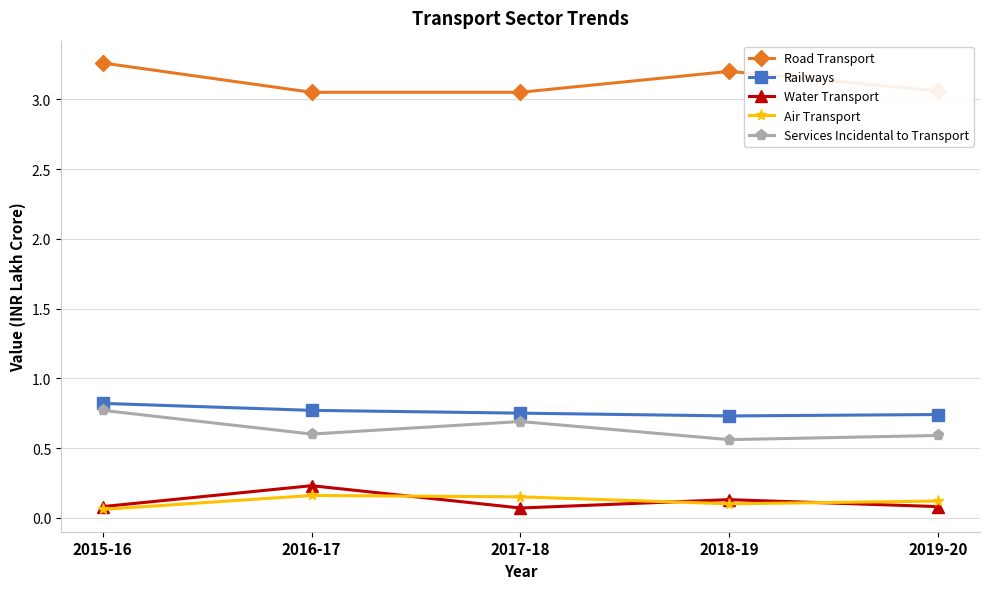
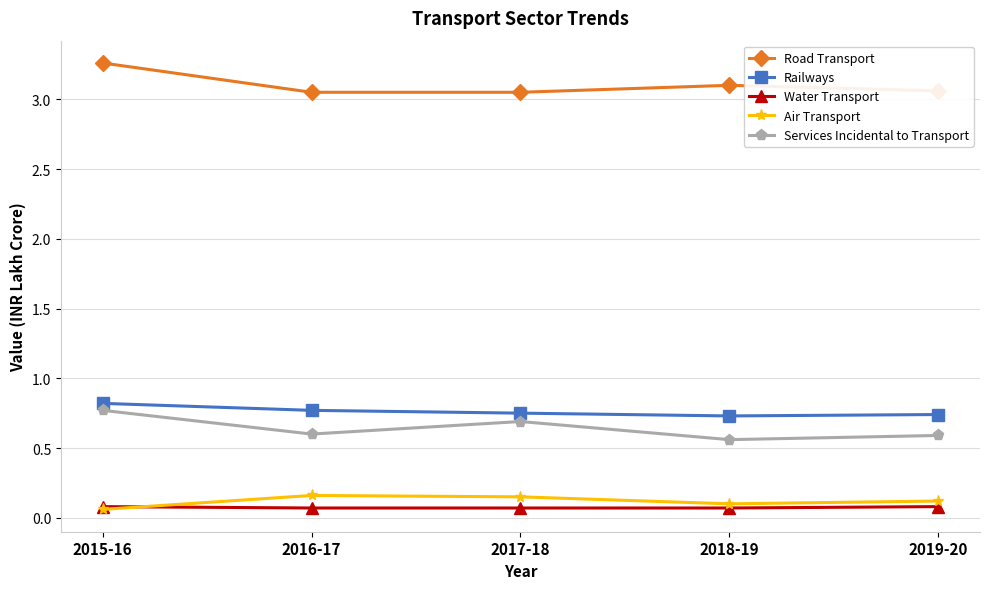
  {
    "Road Transport": {
      "2015-16": 3.26,
      "2016-17": 3.05,
      "2017-18": 3.05,
-     "2018-19": 3.2
+     "2018-19": 3.1
    },
    "Railways": {
      "2015-16": 0.82,
      "2016-17": 0.77,
      "2017-18": 0.75,
      "2018-19": 0.73,
      "2019-20": 0.74
    },
    "Water Transport": {
      "2015-16": 0.08,
-     "2016-17": 0.23,
+     "2016-17": 0.07,
      "2017-18": 0.07,
-     "2018-19": 0.13,
+     "2018-19": 0.07,
      "2019-20": 0.08
    },
    "Air Transport": {
      "2015-16": 0.06,
      "2016-17": 0.16,
      "2017-18": 0.15,
      "2018-19": 0.10,
      "2019-20": 0.12
    },
    "Services Incidental to Transport": {
      "2015-16": 0.77,
      "2016-17": 0.60,
      "2017-18": 0.69,
      "2018-19": 0.56,
      "2019-20": 0.59
    }
  }
